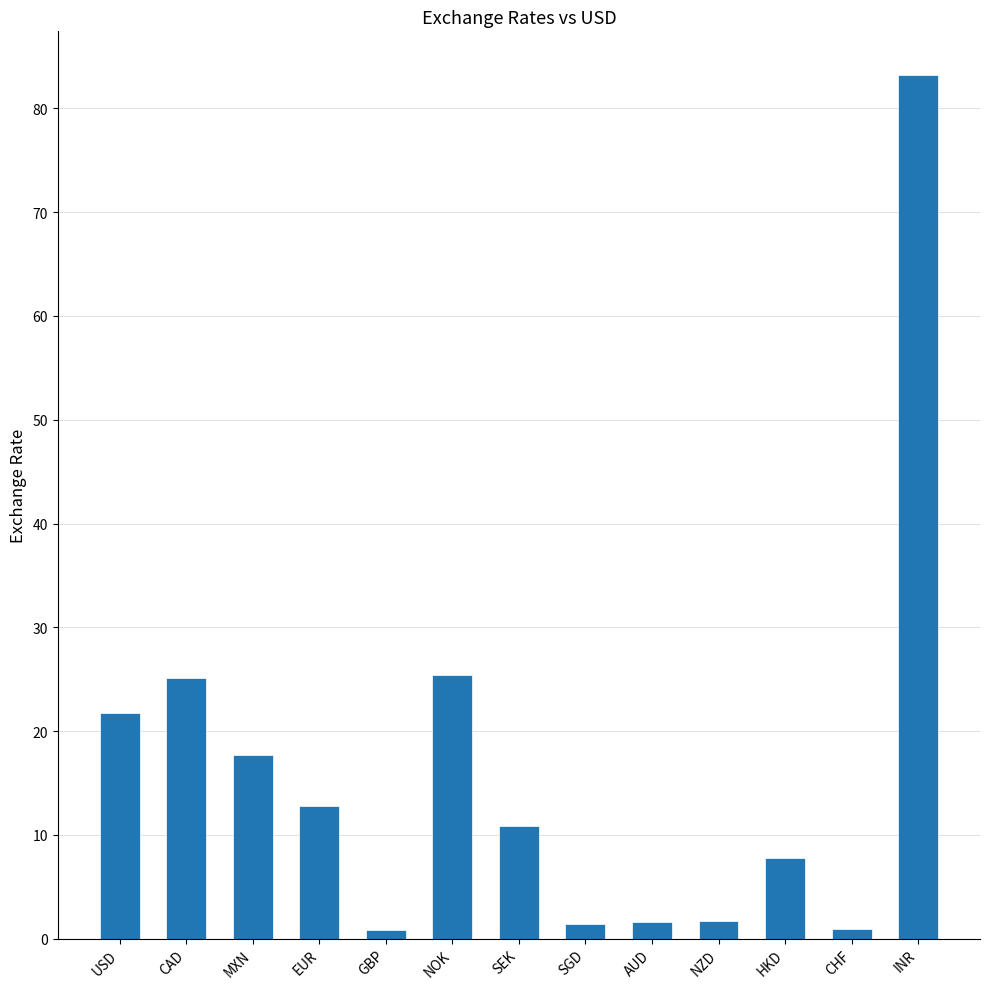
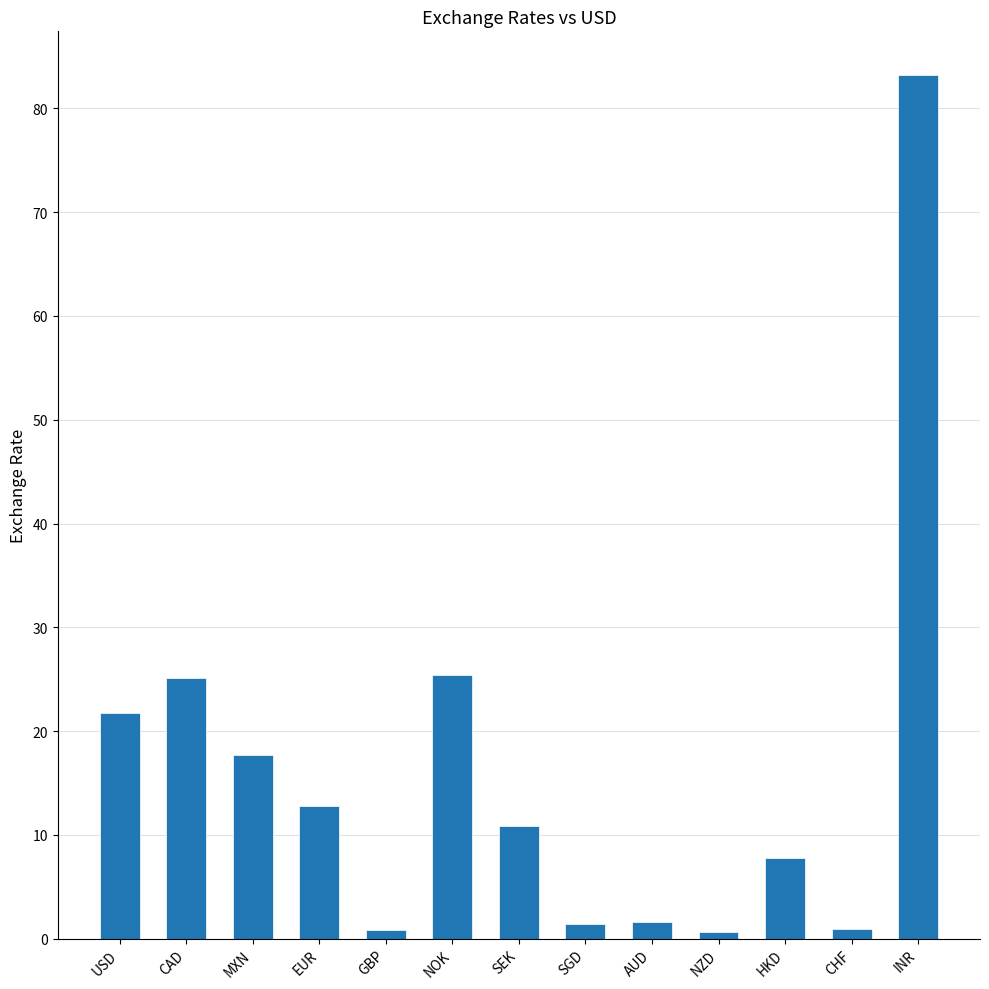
  {
    "USD": 21.7,
    "CAD": 25.2,
    "MXN": 17.7,
    "EUR": 12.8,
    "GBP": 0.8,
    "NOK": 25.4,
    "SEK": 10.9,
    "SGD": 1.4,
    "AUD": 1.6,
-   "NZD": 1.7,
+   "NZD": 0.6,
    "HKD": 7.8,
    "CHF": 0.9,
    "INR": 83.3
  }
